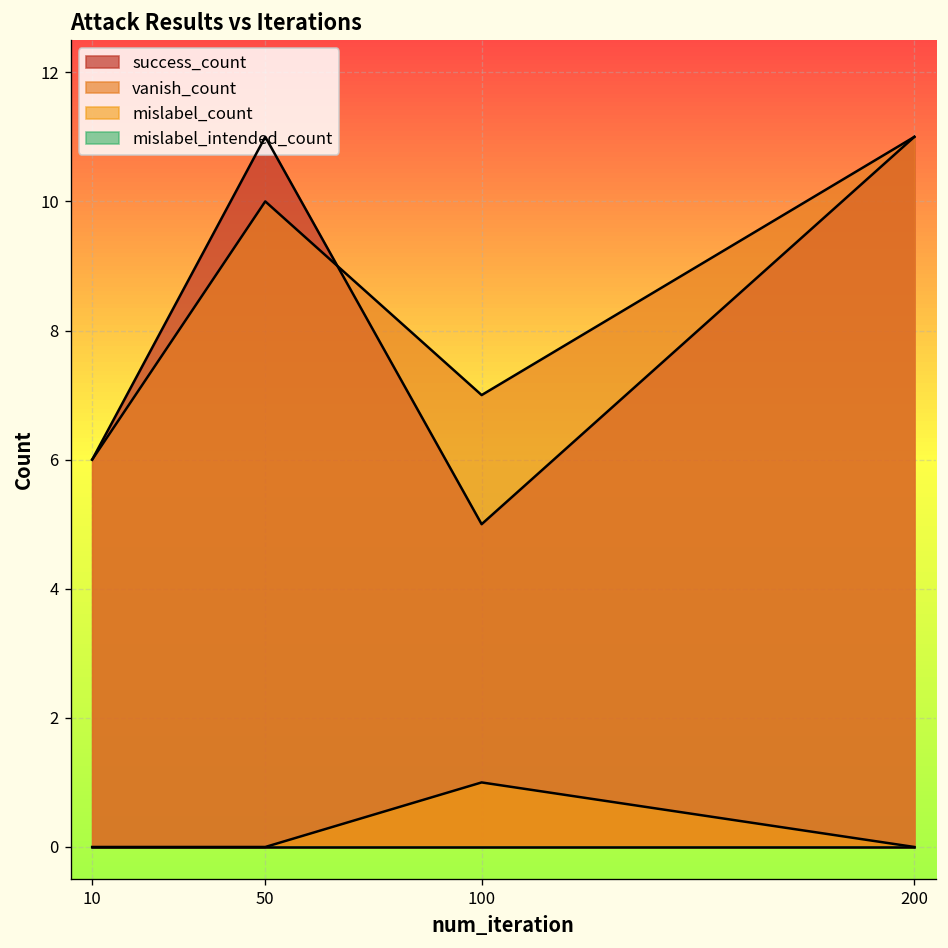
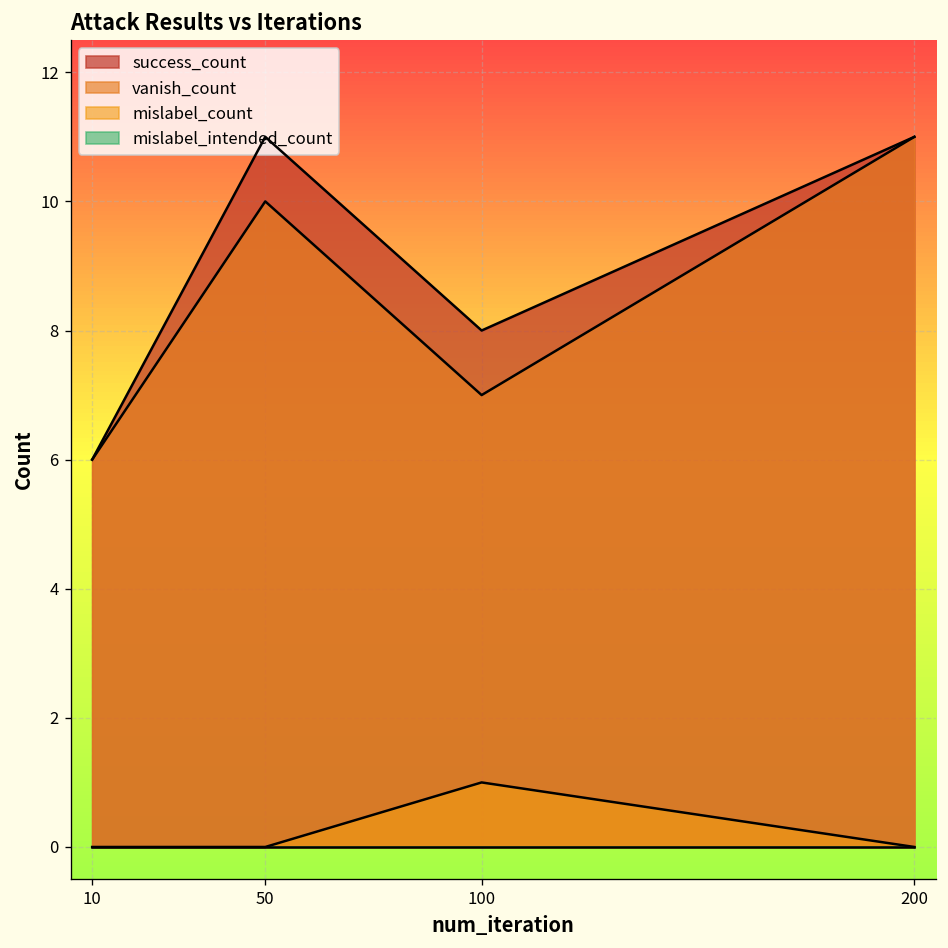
  {
    "success_count": {
-     "100": 5
+     "100": 8
    },
    "mislabel_intended_count": {
      "100": 0
    }
  }
